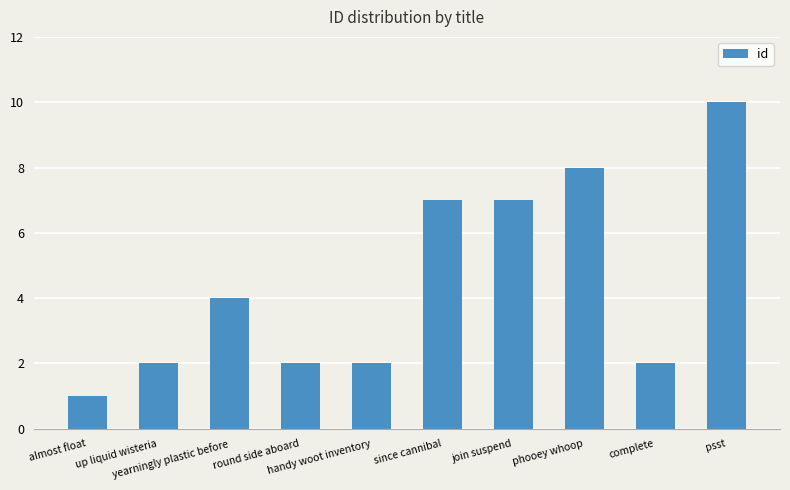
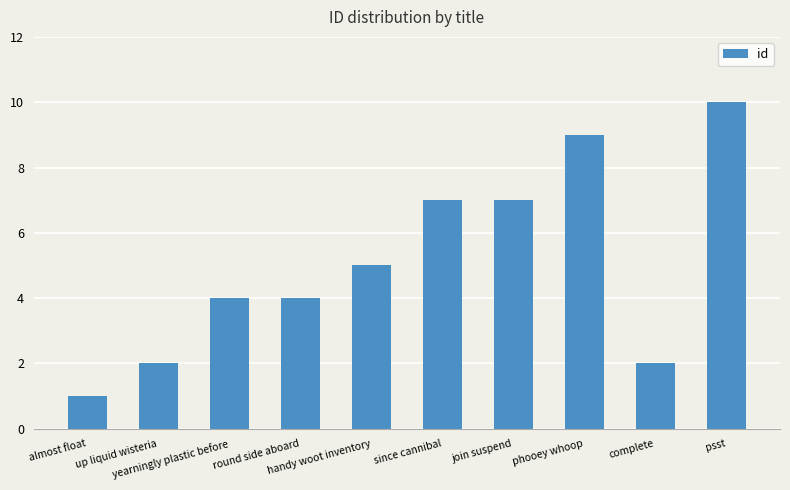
  {
    "almost float": 1,
    "up liquid wisteria": 2,
    "yearningly plastic before": 4,
-   "round side aboard": 2,
-   "handy woot inventory": 2,
+   "round side aboard": 4,
+   "handy woot inventory": 5,
    "since cannibal": 7,
    "join suspend": 7,
-   "phooey whoop": 8,
+   "phooey whoop": 9,
    "complete": 2,
    "psst": 10
  }
